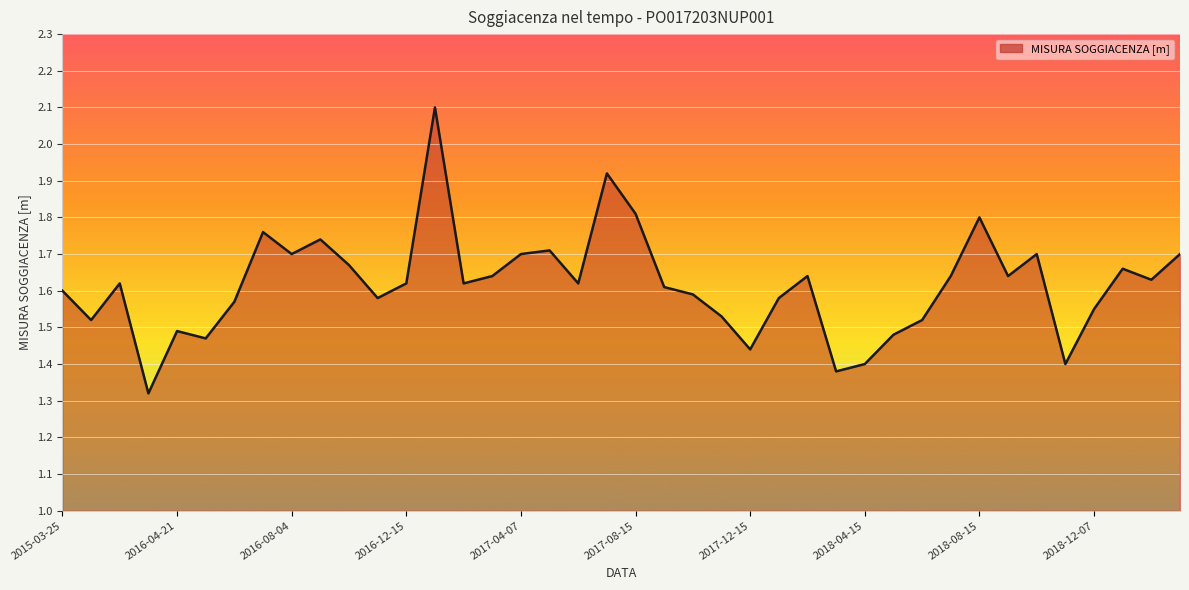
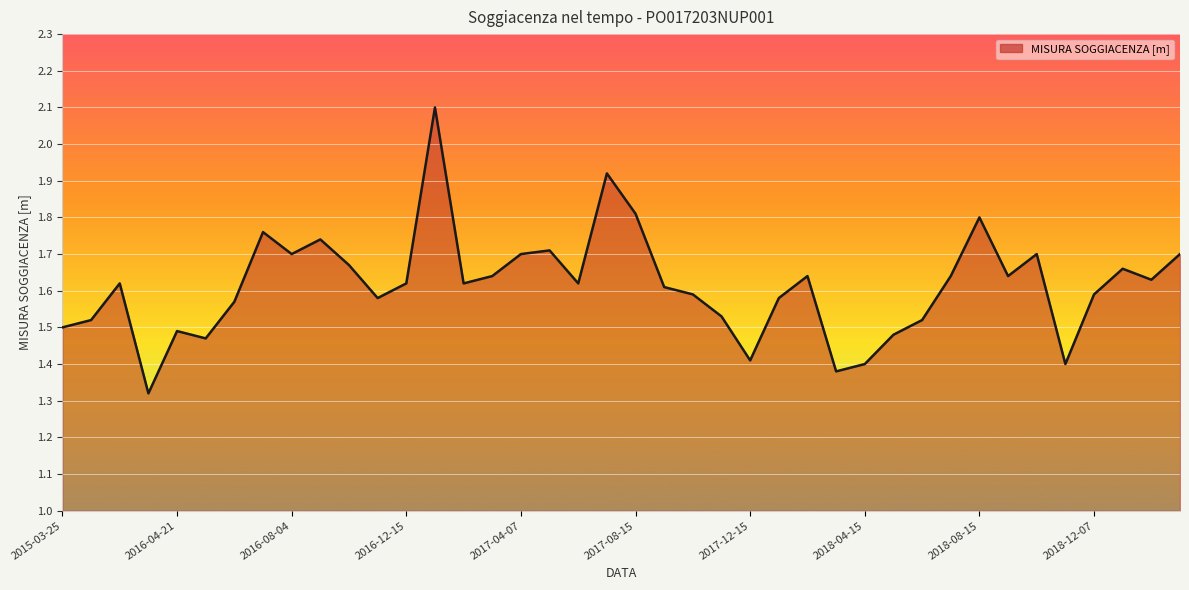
  {
-   "2015-03-25": 1.6,
+   "2015-03-25": 1.5,
    "2016-04-21": 1.49,
    "2016-08-04": 1.70,
    "2016-12-15": 1.62,
    "2017-04-07": 1.70,
    "2017-08-15": 1.81,
-   "2017-12-15": 1.44,
+   "2017-12-15": 1.41,
    "2018-04-15": 1.40,
    "2018-08-15": 1.80,
-   "2018-12-07": 1.55
+   "2018-12-07": 1.59
  }
